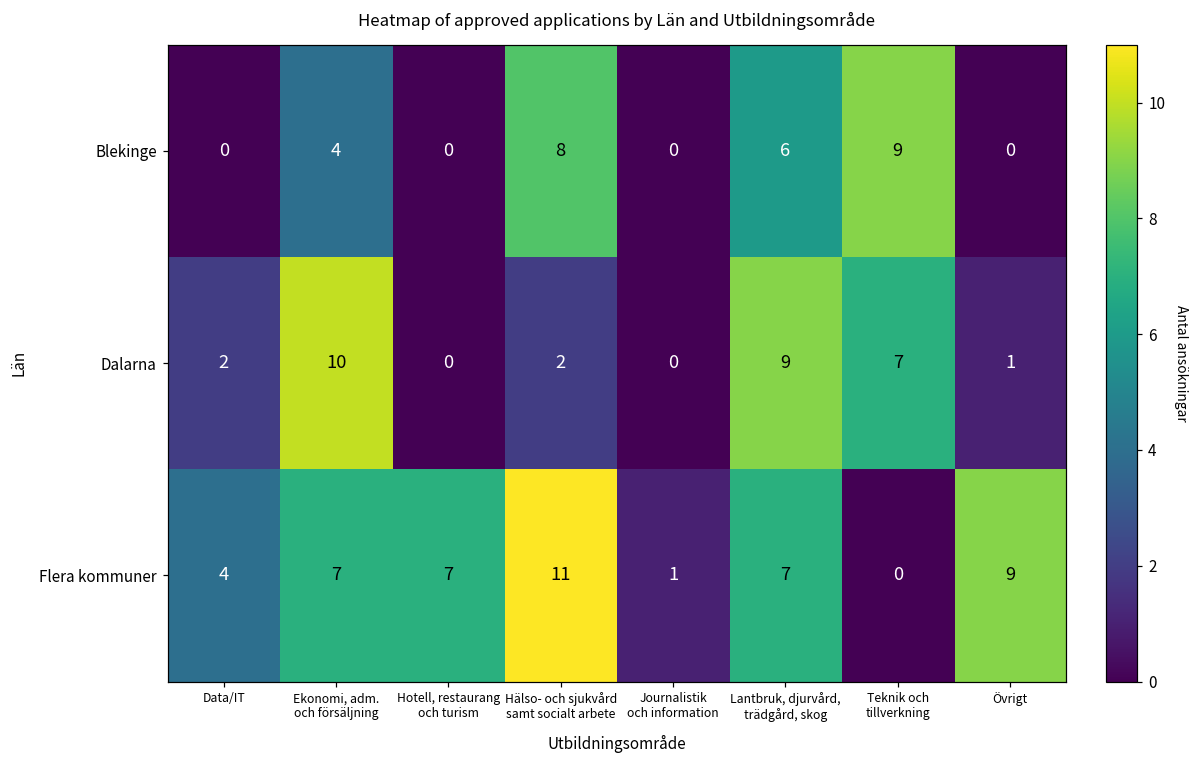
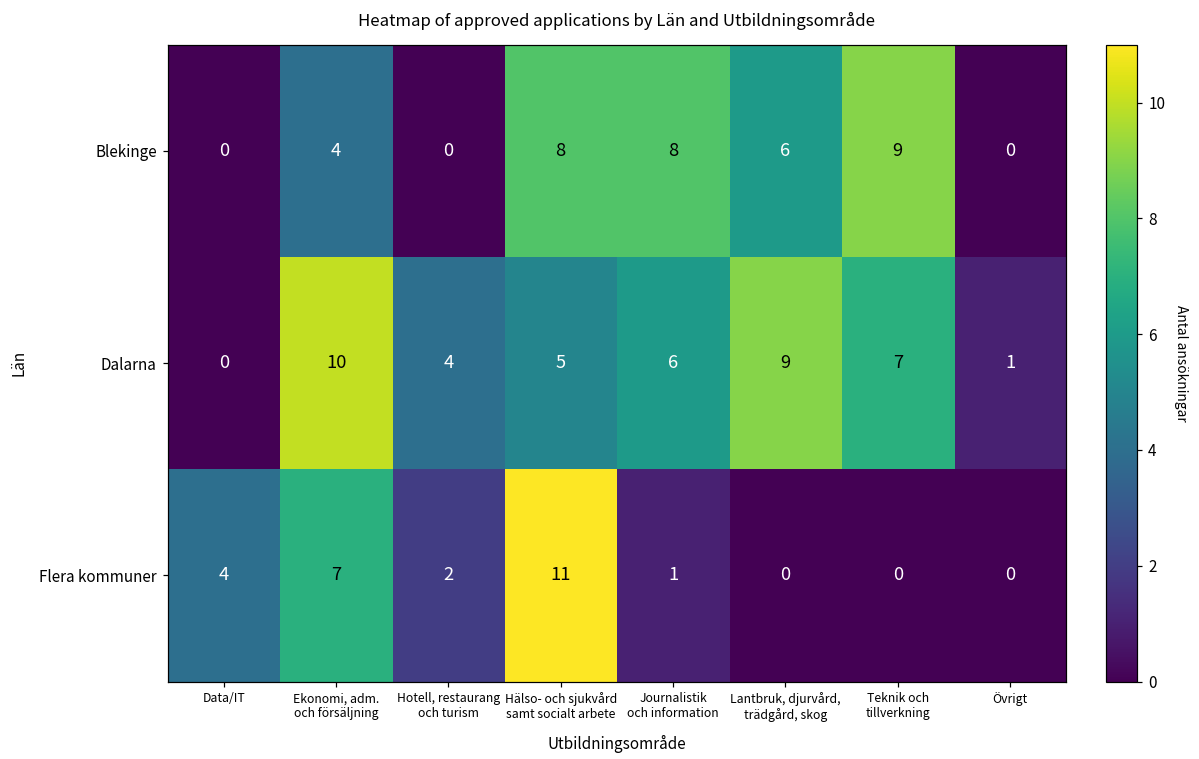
  {
    "Blekinge": {
      "Data/IT": 0,
      "Ekonomi, adm. och försäljning": 4,
      "Hotell, restaurang och turism": 0,
      "Hälso- och sjukvård samt socialt arbete": 8,
-     "Journalistik och information": 0,
+     "Journalistik och information": 8,
      "Lantbruk, djurvård, trädgård, skog": 6,
      "Teknik och tillverkning": 9,
      "Övrigt": 0
    },
    "Dalarna": {
-     "Data/IT": 2,
+     "Data/IT": 0,
      "Ekonomi, adm. och försäljning": 10,
-     "Hotell, restaurang och turism": 0,
-     "Hälso- och sjukvård samt socialt arbete": 2,
-     "Journalistik och information": 0,
+     "Hotell, restaurang och turism": 4,
+     "Hälso- och sjukvård samt socialt arbete": 5,
+     "Journalistik och information": 6,
      "Lantbruk, djurvård, trädgård, skog": 9,
      "Teknik och tillverkning": 7,
      "Övrigt": 1
    },
    "Flera kommuner": {
      "Data/IT": 4,
      "Ekonomi, adm. och försäljning": 7,
-     "Hotell, restaurang och turism": 7,
+     "Hotell, restaurang och turism": 2,
      "Hälso- och sjukvård samt socialt arbete": 11,
      "Journalistik och information": 1,
-     "Lantbruk, djurvård, trädgård, skog": 7,
+     "Lantbruk, djurvård, trädgård, skog": 0,
      "Teknik och tillverkning": 0,
-     "Övrigt": 9
+     "Övrigt": 0
    }
  }
